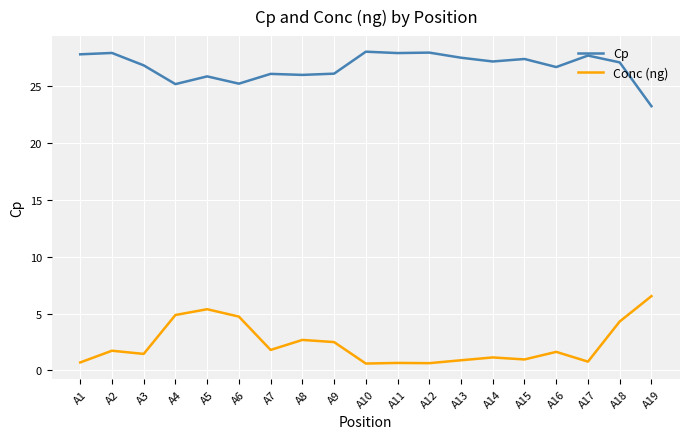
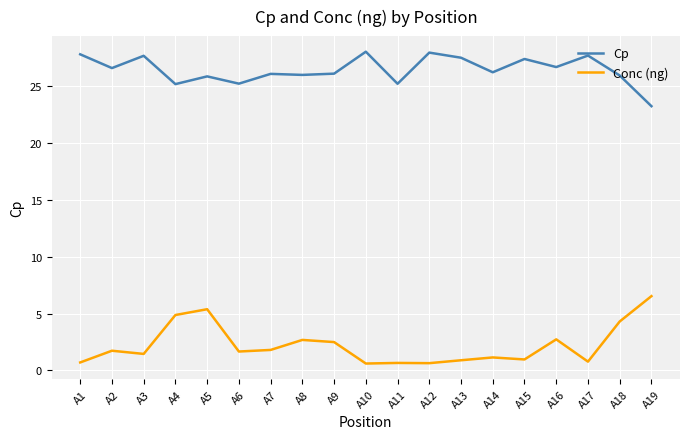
  {
    "Cp": {
      "A1": 27.8,
-     "A2": 27.9,
-     "A3": 26.8,
+     "A2": 26.6,
+     "A3": 27.7,
      "A4": 25.2,
      "A5": 25.9,
      "A6": 25.2,
      "A7": 26.1,
      "A8": 26.0,
      "A9": 26.1,
      "A10": 28.0,
-     "A11": 27.9,
+     "A11": 25.2,
      "A12": 27.9,
      "A13": 27.5,
-     "A14": 27.2,
+     "A14": 26.2,
      "A15": 27.4,
      "A16": 26.7,
      "A17": 27.7,
-     "A18": 27.1,
+     "A18": 25.9,
      "A19": 23.2
    },
    "Conc (ng)": {
      "A1": 0.7,
      "A2": 1.7,
      "A3": 1.5,
      "A4": 4.9,
      "A5": 5.4,
-     "A6": 4.7,
+     "A6": 1.7,
      "A7": 1.8,
      "A8": 2.7,
      "A9": 2.5,
      "A10": 0.6,
      "A11": 0.7,
      "A12": 0.6,
      "A13": 0.9,
      "A14": 1.1,
      "A15": 1.0,
-     "A16": 1.6,
+     "A16": 2.7,
      "A17": 0.8,
      "A18": 4.3,
      "A19": 6.5
    }
  }
